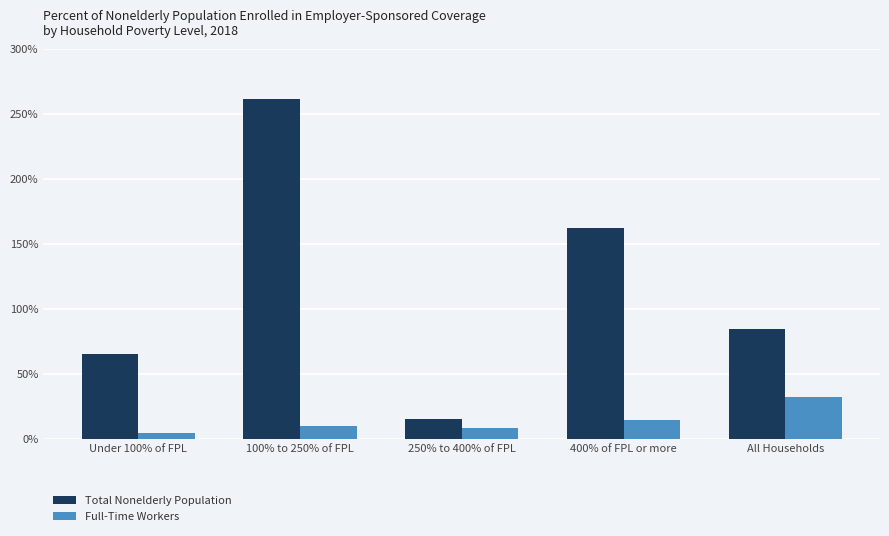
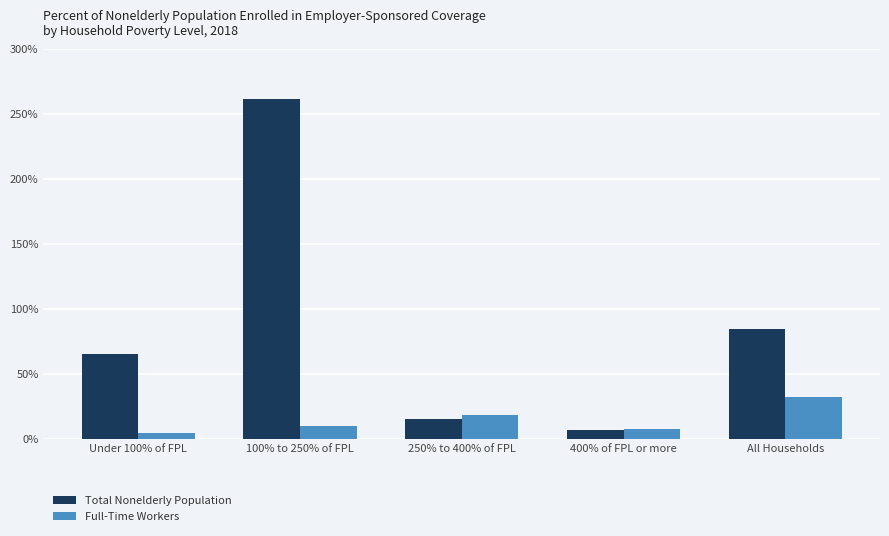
  {
    "Total Nonelderly Population": {
      "Under 100% of FPL": "65%",
      "100% to 250% of FPL": "261%",
      "250% to 400% of FPL": "16%",
-     "400% of FPL or more": "163%",
+     "400% of FPL or more": "7%",
      "All Households": "84%"
    },
    "Full-Time Workers": {
      "Under 100% of FPL": "4%",
      "100% to 250% of FPL": "10%",
-     "250% to 400% of FPL": "9%",
-     "400% of FPL or more": "15%",
+     "250% to 400% of FPL": "19%",
+     "400% of FPL or more": "8%",
      "All Households": "33%"
    }
  }
